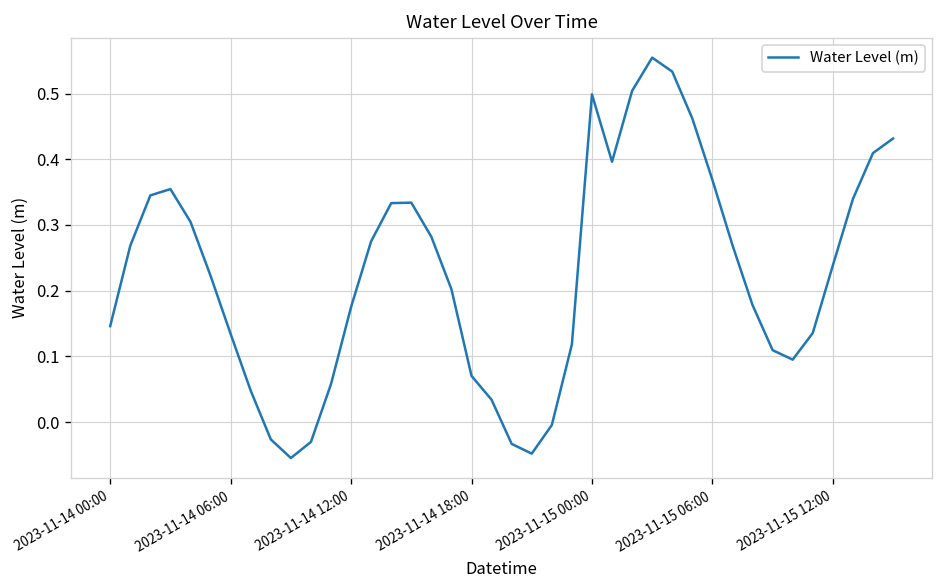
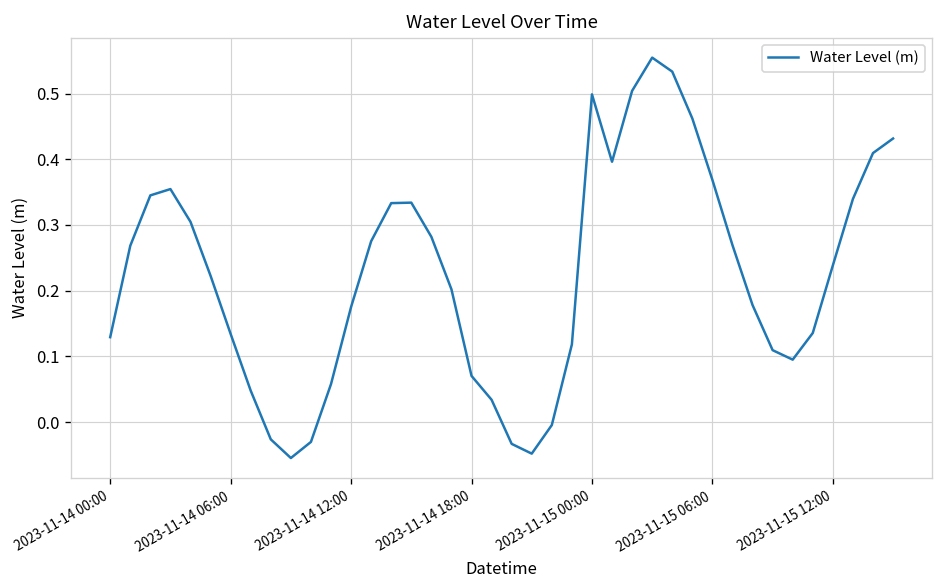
  {
-   "2023-11-14 00:00": 0.15,
+   "2023-11-14 00:00": 0.13,
    "2023-11-14 06:00": 0.13,
    "2023-11-14 12:00": 0.18,
    "2023-11-14 18:00": 0.07,
    "2023-11-15 00:00": 0.50,
    "2023-11-15 06:00": 0.37,
    "2023-11-15 12:00": 0.24
  }
